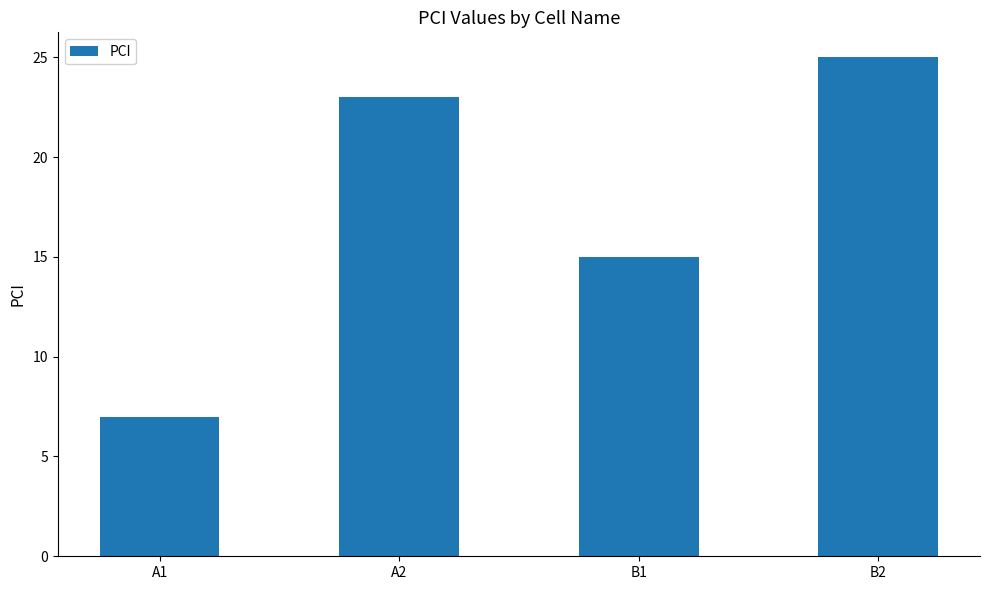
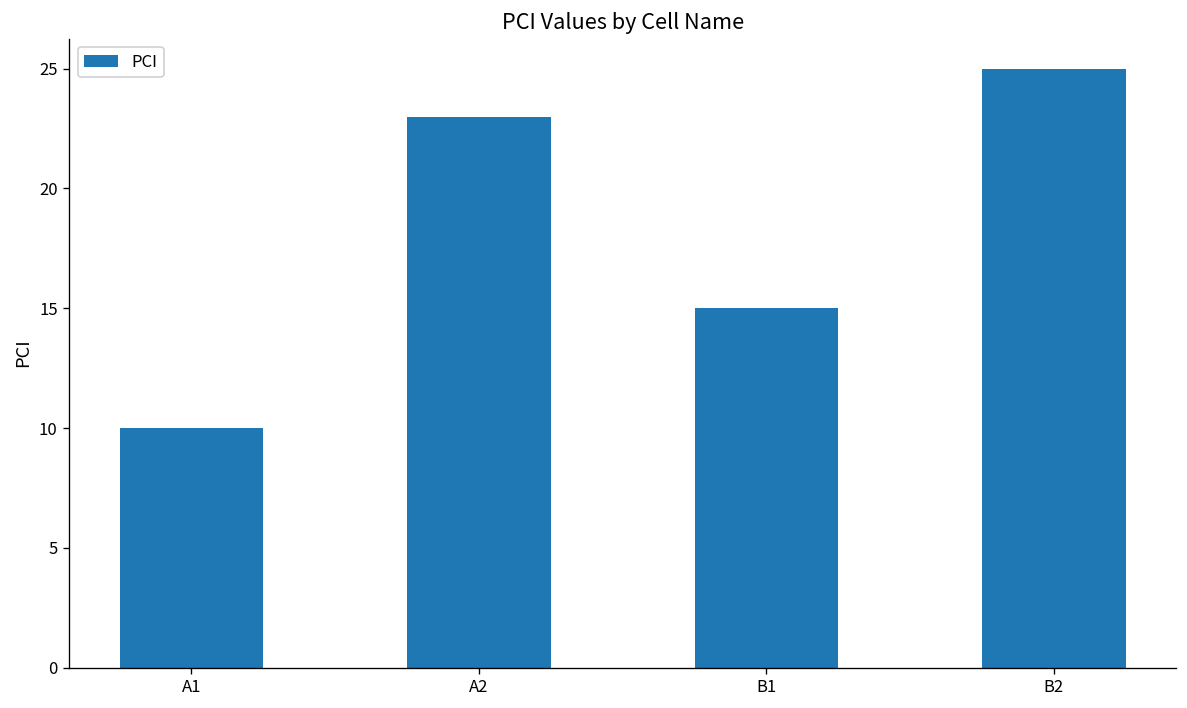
  {
-   "A1": 7,
+   "A1": 10,
    "A2": 23,
    "B1": 15,
    "B2": 25
  }
